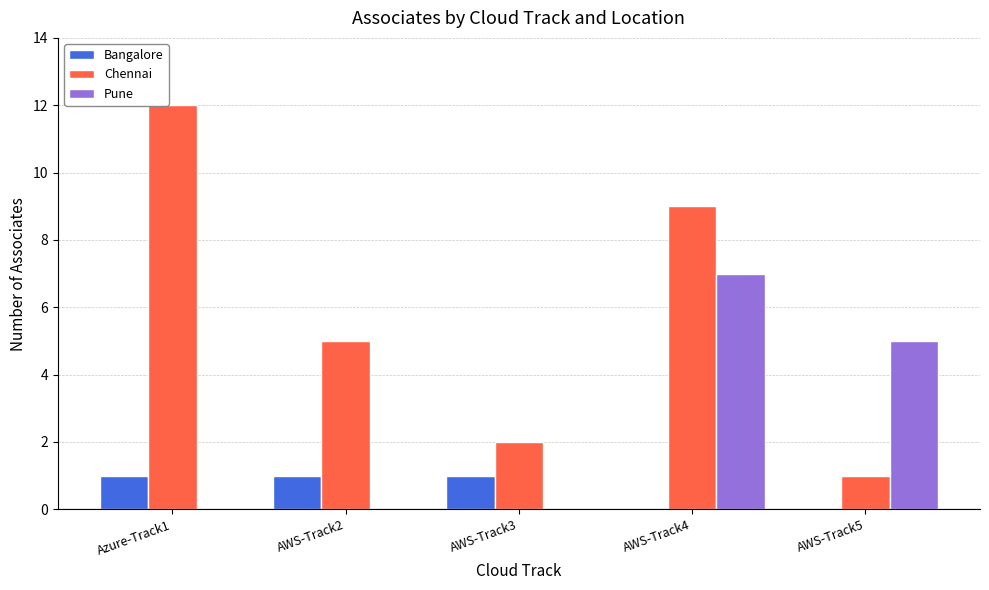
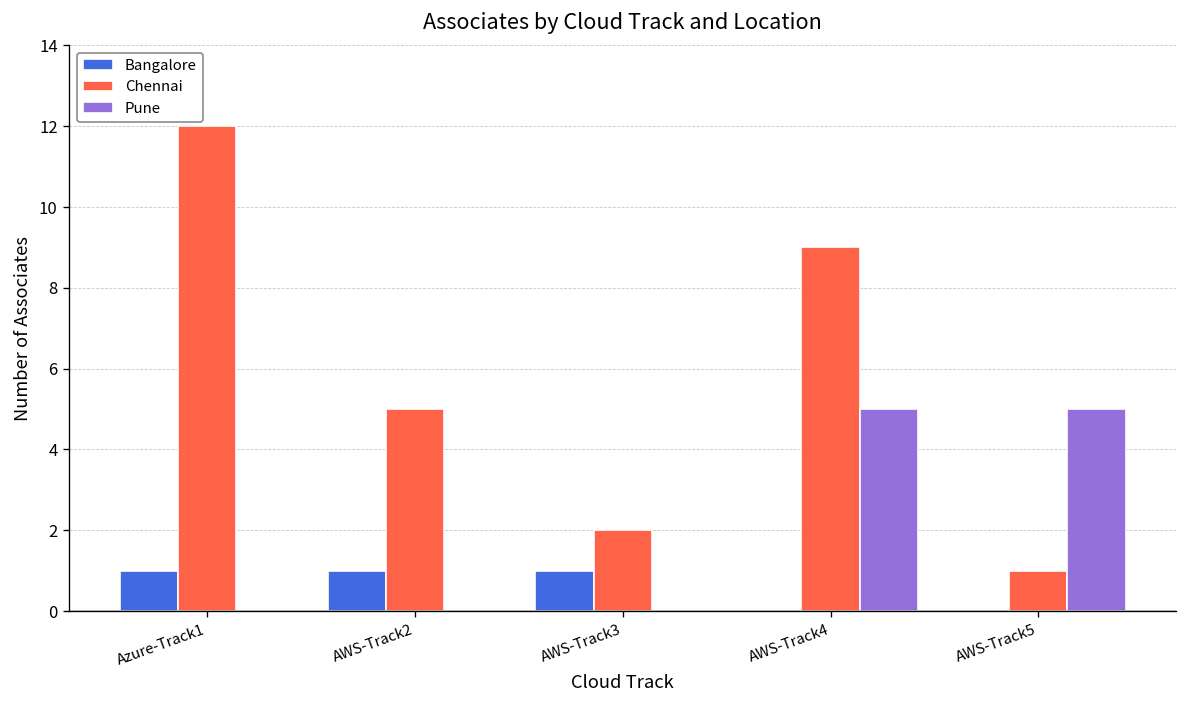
  {
    "Bangalore": {
      "Azure-Track1": 1,
      "AWS-Track2": 1,
      "AWS-Track3": 1,
      "AWS-Track4": 0,
      "AWS-Track5": 0
    },
    "Chennai": {
      "Azure-Track1": 12,
      "AWS-Track2": 5,
      "AWS-Track3": 2,
      "AWS-Track4": 9,
      "AWS-Track5": 1
    },
    "Pune": {
      "Azure-Track1": 0,
      "AWS-Track2": 0,
      "AWS-Track3": 0,
-     "AWS-Track4": 7,
+     "AWS-Track4": 5,
      "AWS-Track5": 5
    }
  }
